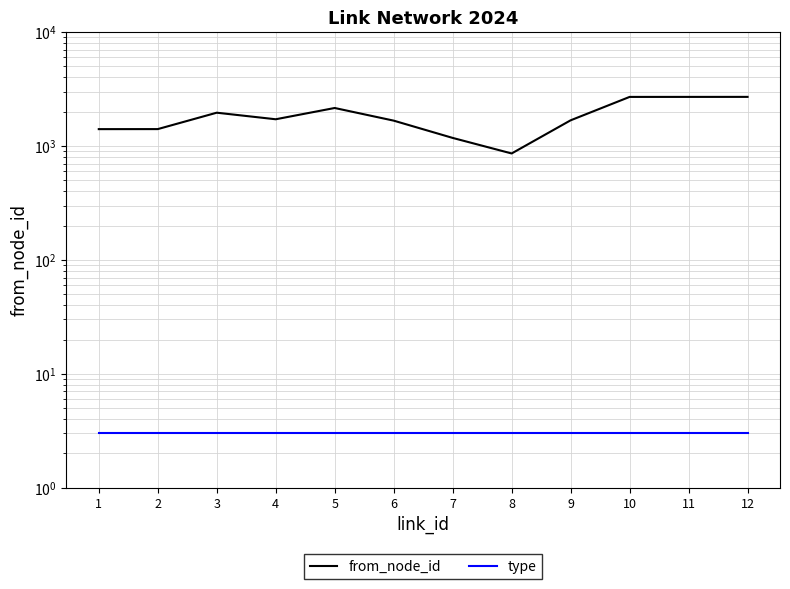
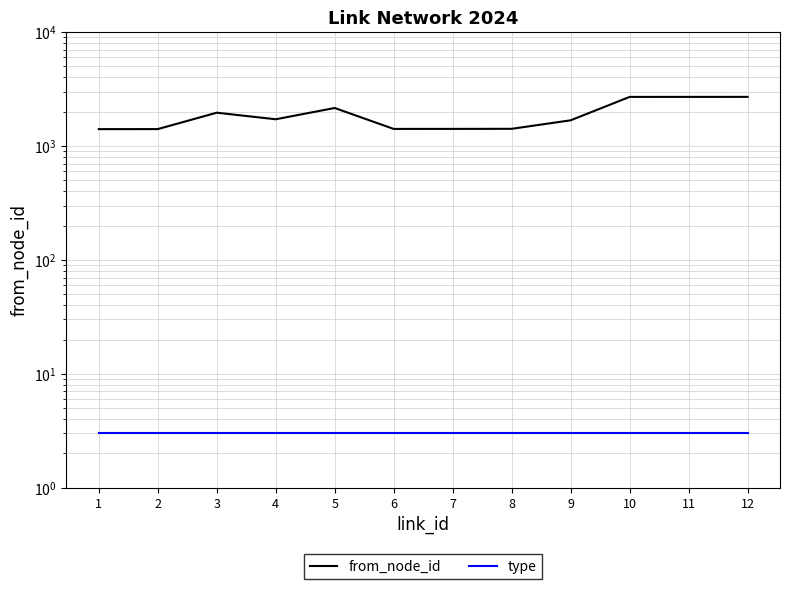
  {
    "from_node_id": {
      "1": 1400,
      "2": 1400,
      "3": 2000,
      "4": 1700,
      "5": 2200,
-     "6": 1700,
-     "7": 1200,
-     "8": 900,
+     "6": 1400,
+     "7": 1400,
+     "8": 1400,
      "9": 1700,
      "10": 2700,
      "11": 2700,
      "12": 2700
    },
    "type": {
      "1": 3,
      "2": 3,
      "3": 3,
      "4": 3,
      "5": 3,
      "6": 3,
      "7": 3,
      "8": 3,
      "9": 3,
      "10": 3,
      "11": 3,
      "12": 3
    }
  }
